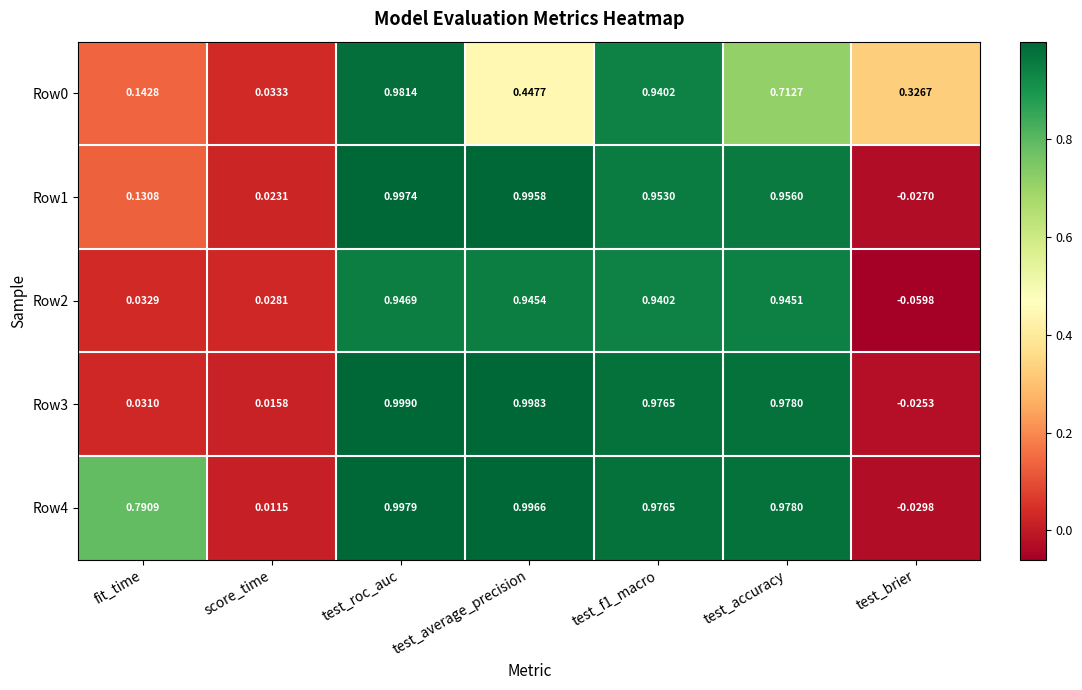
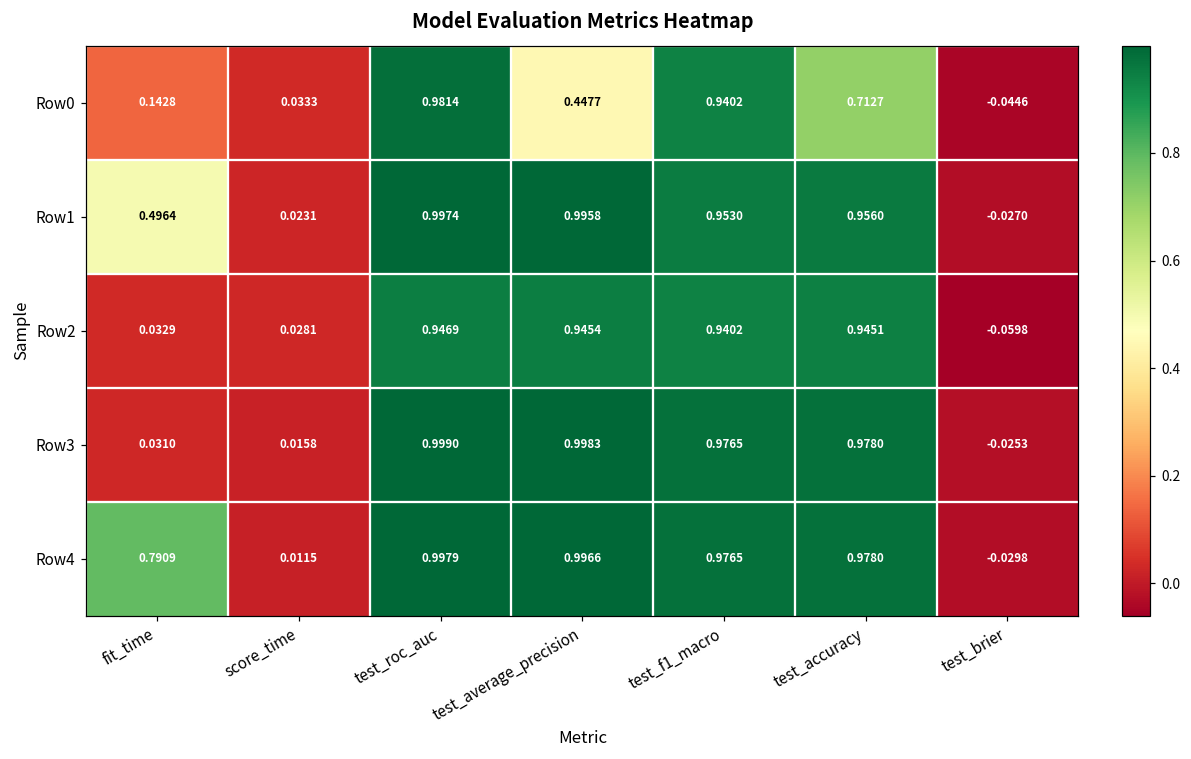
  {
    "Row0": {
      "fit_time": 0.1428,
      "score_time": 0.0333,
      "test_roc_auc": 0.9814,
      "test_average_precision": 0.4477,
      "test_f1_macro": 0.9402,
      "test_accuracy": 0.7127,
-     "test_brier": 0.3267
+     "test_brier": -0.0446
    },
    "Row1": {
-     "fit_time": 0.1308,
+     "fit_time": 0.4964,
      "score_time": 0.0231,
      "test_roc_auc": 0.9974,
      "test_average_precision": 0.9958,
      "test_f1_macro": 0.9530,
      "test_accuracy": 0.9560,
      "test_brier": -0.0270
    },
    "Row2": {
      "fit_time": 0.0329,
      "score_time": 0.0281,
      "test_roc_auc": 0.9469,
      "test_average_precision": 0.9454,
      "test_f1_macro": 0.9402,
      "test_accuracy": 0.9451,
      "test_brier": -0.0598
    },
    "Row3": {
      "fit_time": 0.0310,
      "score_time": 0.0158,
      "test_roc_auc": 0.9990,
      "test_average_precision": 0.9983,
      "test_f1_macro": 0.9765,
      "test_accuracy": 0.9780,
      "test_brier": -0.0253
    },
    "Row4": {
      "fit_time": 0.7909,
      "score_time": 0.0115,
      "test_roc_auc": 0.9979,
      "test_average_precision": 0.9966,
      "test_f1_macro": 0.9765,
      "test_accuracy": 0.9780,
      "test_brier": -0.0298
    }
  }
